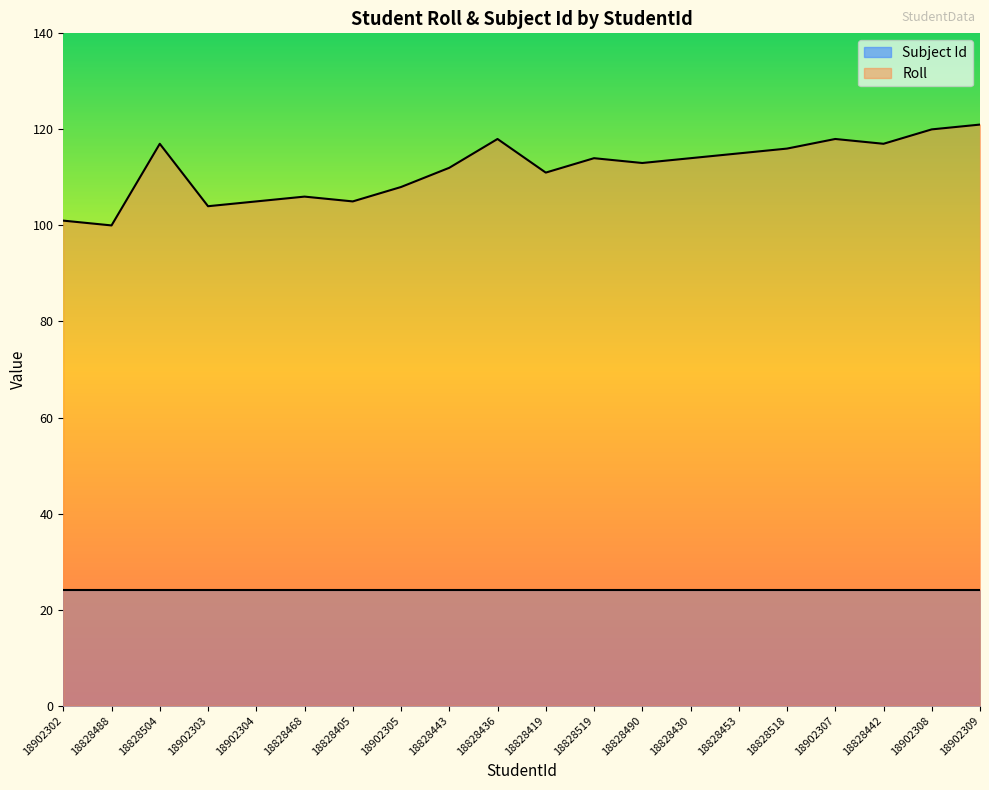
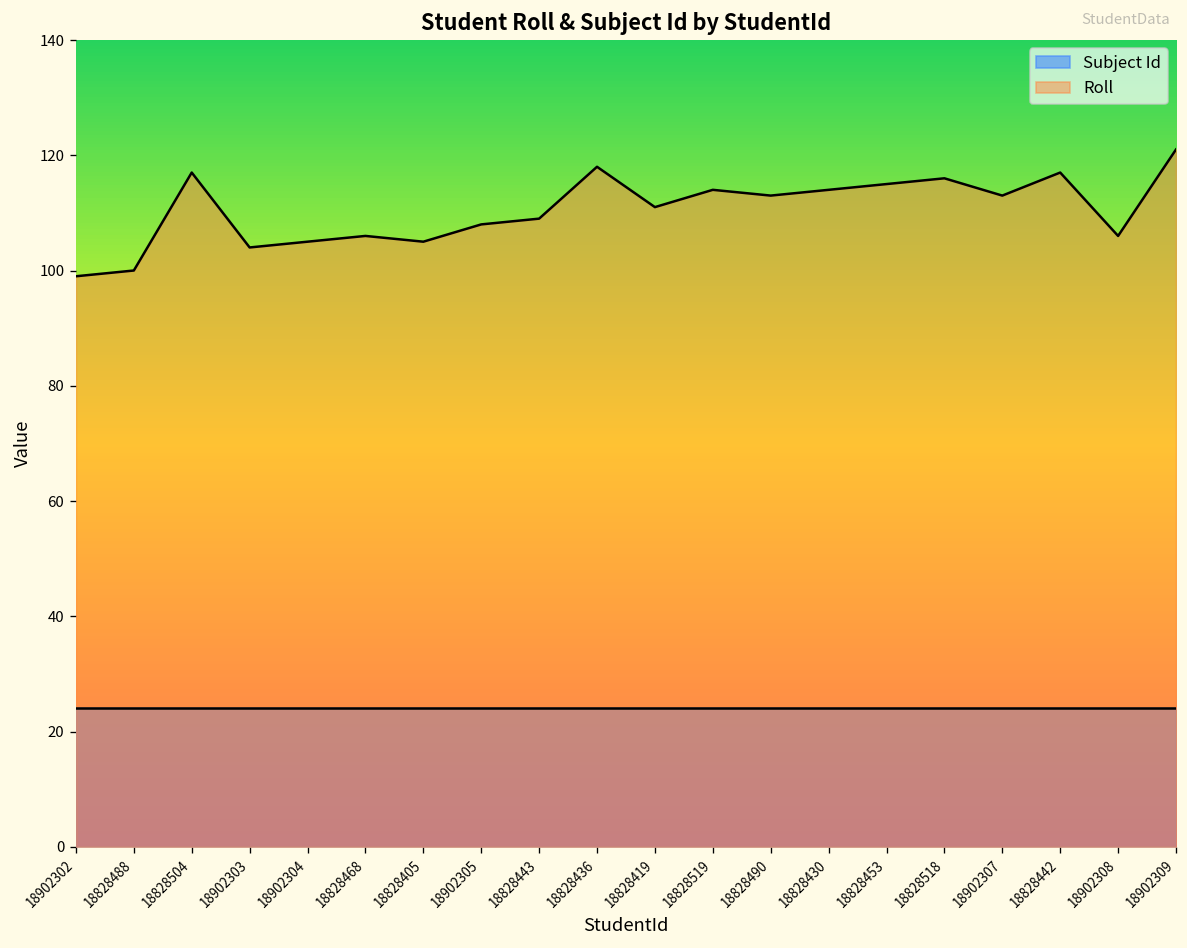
  {
    "Subject Id": {
      "18902302": 24,
      "18828488": 24,
      "18828504": 24,
      "18902303": 24,
      "18902304": 24,
      "18828468": 24,
      "18828405": 24,
      "18902305": 24,
      "18828443": 24,
      "18828436": 24,
      "18828419": 24,
      "18828519": 24,
      "18828490": 24,
      "18828430": 24,
      "18828453": 24,
      "18828518": 24,
      "18902307": 24,
      "18828442": 24,
      "18902308": 24,
      "18902309": 24
    },
    "Roll": {
-     "18902302": 101,
+     "18902302": 99,
      "18828488": 100,
      "18828504": 117,
      "18902303": 104,
      "18902304": 105,
      "18828468": 106,
      "18828405": 105,
      "18902305": 108,
-     "18828443": 112,
+     "18828443": 109,
      "18828436": 118,
      "18828419": 111,
      "18828519": 114,
      "18828490": 113,
      "18828430": 114,
      "18828453": 115,
      "18828518": 116,
-     "18902307": 118,
+     "18902307": 113,
      "18828442": 117,
-     "18902308": 120,
+     "18902308": 106,
      "18902309": 121
    }
  }
